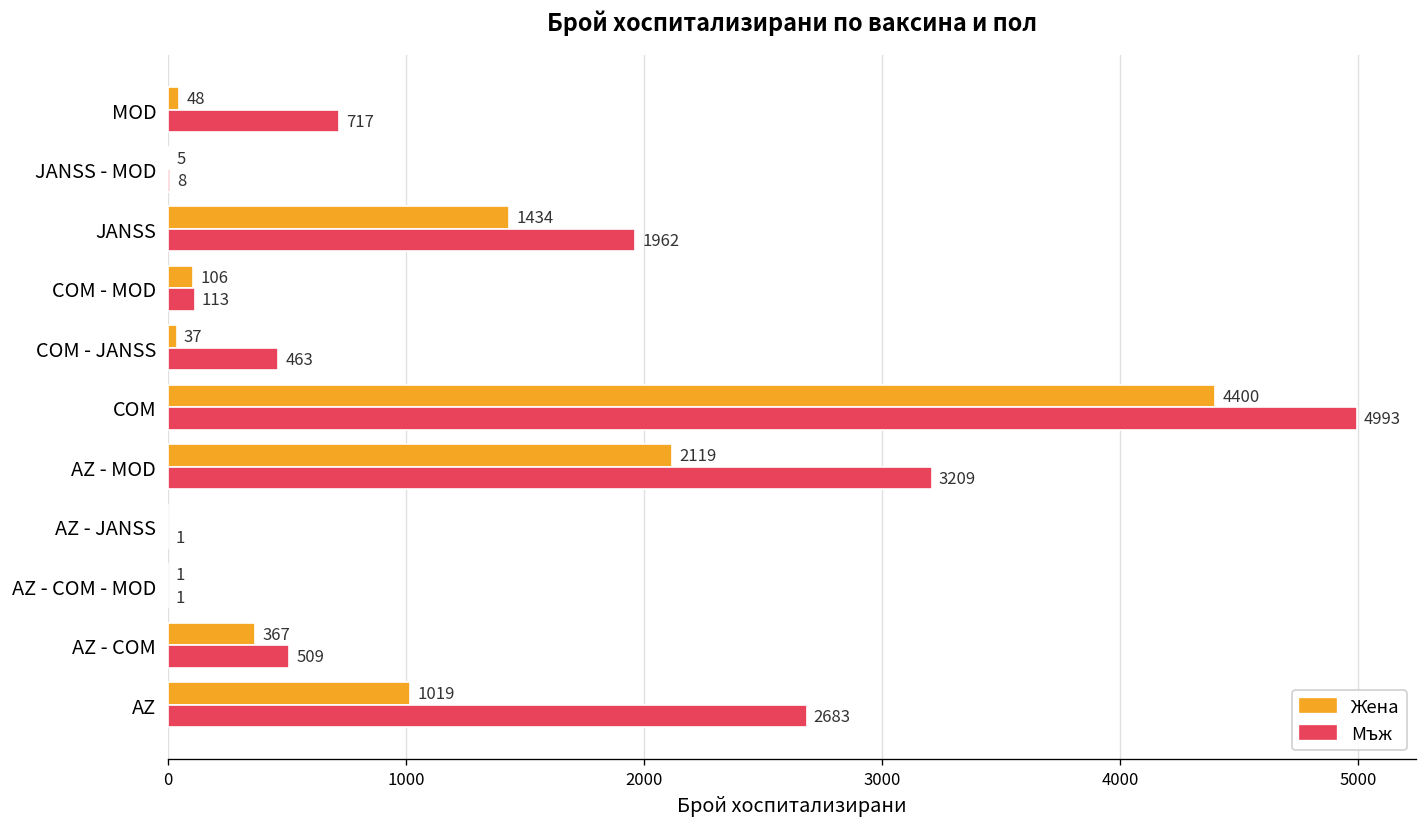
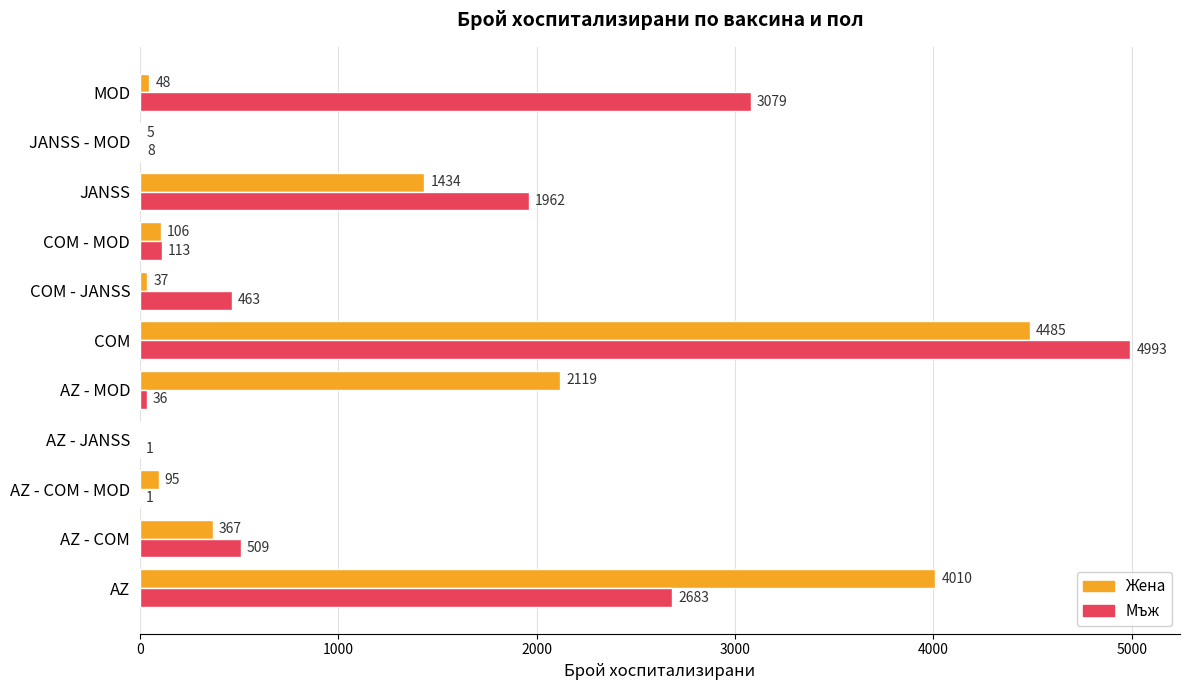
  {
    "Жена": {
      "MOD": 48,
      "JANSS - MOD": 5,
      "JANSS": 1434,
      "COM - MOD": 106,
      "COM - JANSS": 37,
-     "COM": 4400,
+     "COM": 4485,
      "AZ - MOD": 2119,
-     "AZ - COM - MOD": 1,
+     "AZ - COM - MOD": 95,
      "AZ - COM": 367,
-     "AZ": 1019
+     "AZ": 4010
    },
    "Мъж": {
-     "MOD": 717,
+     "MOD": 3079,
      "JANSS - MOD": 8,
      "JANSS": 1962,
      "COM - MOD": 113,
      "COM - JANSS": 463,
      "COM": 4993,
-     "AZ - MOD": 3209,
+     "AZ - MOD": 36,
      "AZ - JANSS": 1,
      "AZ - COM - MOD": 1,
      "AZ - COM": 509,
      "AZ": 2683
    }
  }
